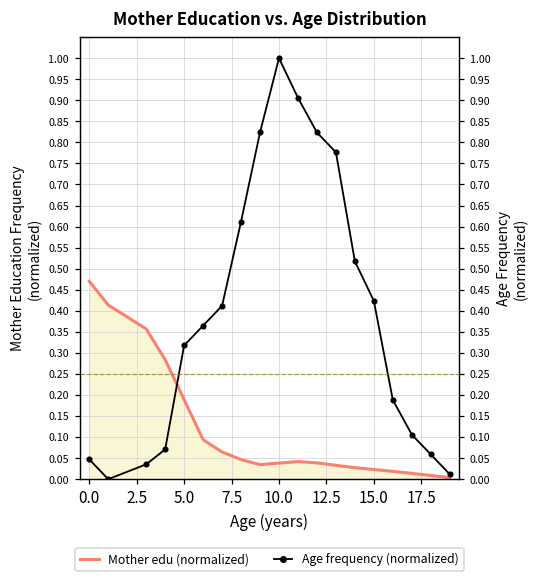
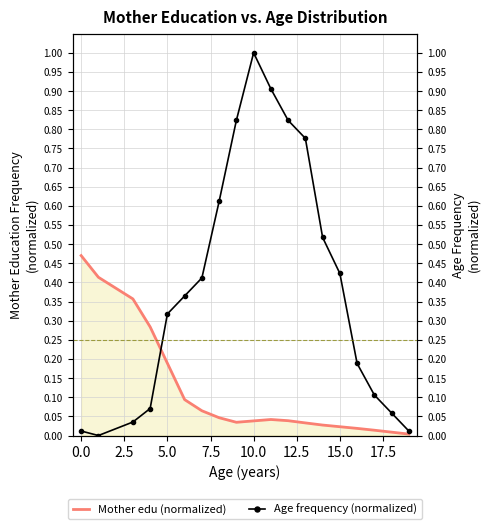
  {
    "Mother edu (normalized)": {
      "0.0": 0.47,
      "5.0": 0.19,
      "10.0": 0.04,
      "15.0": 0.02
    },
    "Age frequency (normalized)": {
-     "0.0": 0.05,
+     "0.0": 0.01,
      "5.0": 0.32,
      "10.0": 1.00,
      "15.0": 0.42
    }
  }
